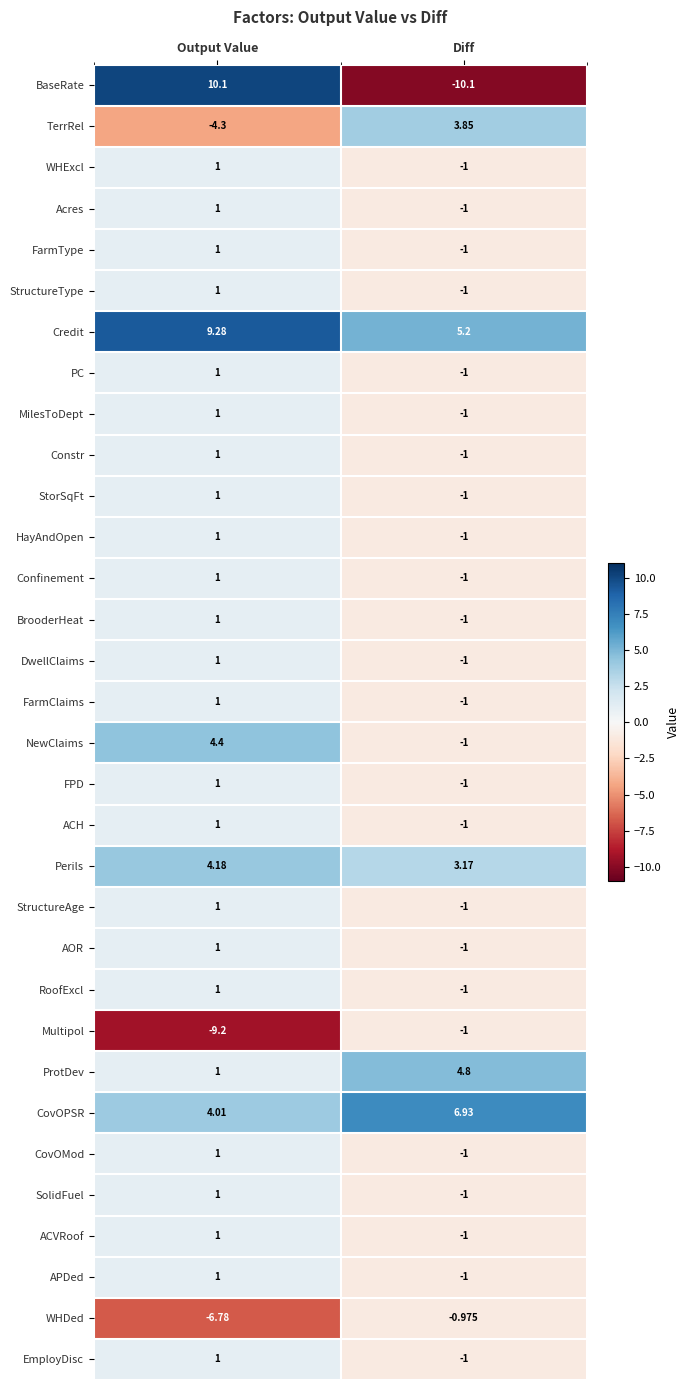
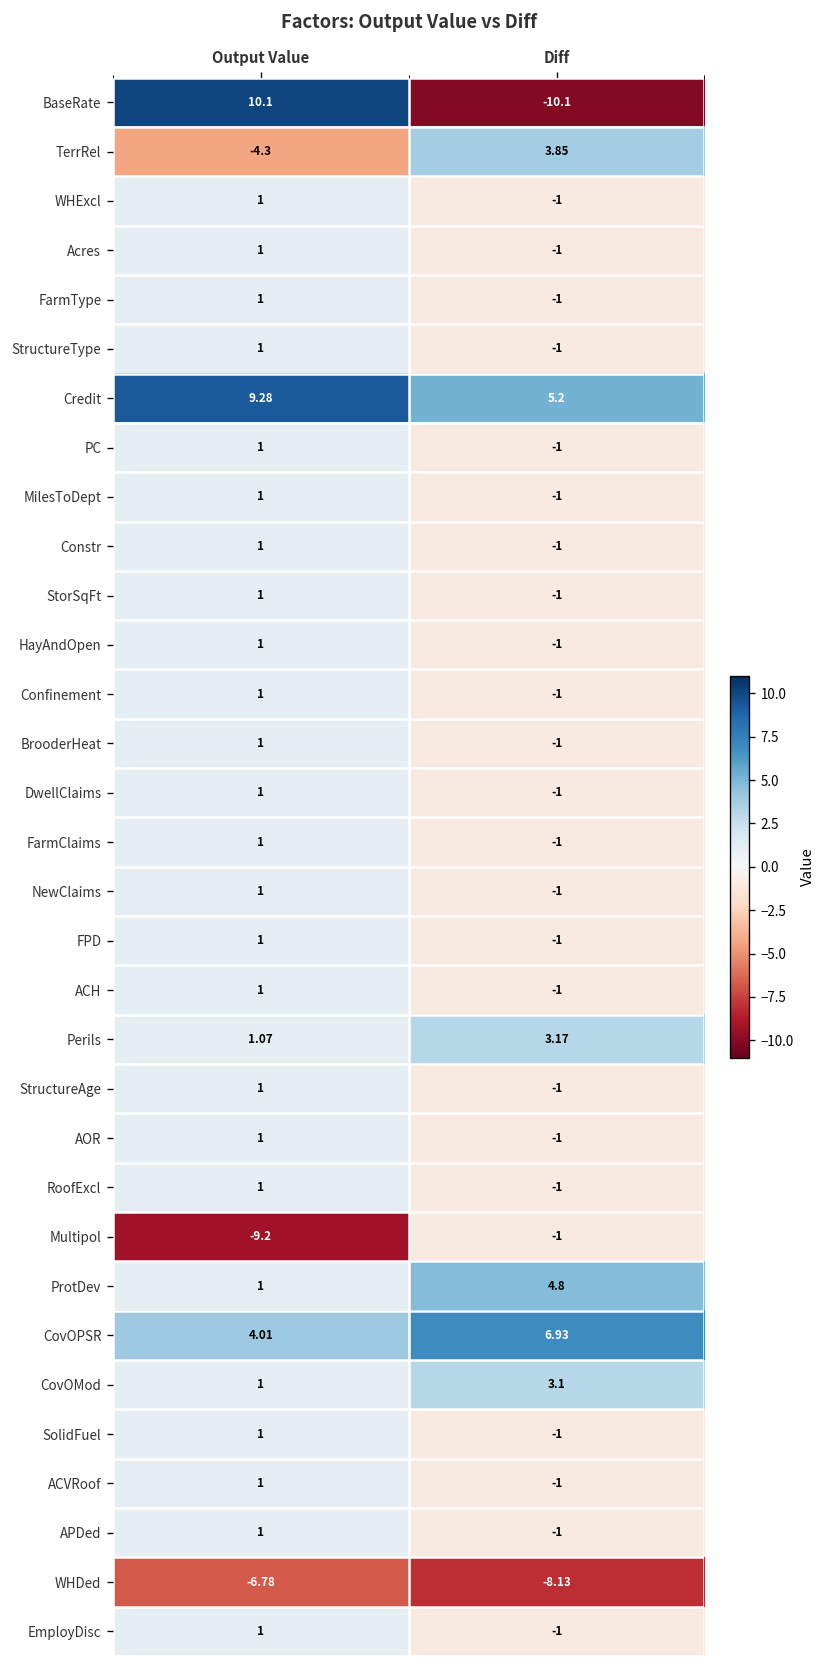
  {
    "BaseRate": {
      "Output Value": 10.1,
      "Diff": -10.1
    },
    "TerrRel": {
      "Output Value": -4.3,
      "Diff": 3.85
    },
    "WHExcl": {
      "Output Value": 1,
      "Diff": -1
    },
    "Acres": {
      "Output Value": 1,
      "Diff": -1
    },
    "FarmType": {
      "Output Value": 1,
      "Diff": -1
    },
    "StructureType": {
      "Output Value": 1,
      "Diff": -1
    },
    "Credit": {
      "Output Value": 9.28,
      "Diff": 5.2
    },
    "PC": {
      "Output Value": 1,
      "Diff": -1
    },
    "MilesToDept": {
      "Output Value": 1,
      "Diff": -1
    },
    "Constr": {
      "Output Value": 1,
      "Diff": -1
    },
    "StorSqFt": {
      "Output Value": 1,
      "Diff": -1
    },
    "HayAndOpen": {
      "Output Value": 1,
      "Diff": -1
    },
    "Confinement": {
      "Output Value": 1,
      "Diff": -1
    },
    "BrooderHeat": {
      "Output Value": 1,
      "Diff": -1
    },
    "DwellClaims": {
      "Output Value": 1,
      "Diff": -1
    },
    "FarmClaims": {
      "Output Value": 1,
      "Diff": -1
    },
    "NewClaims": {
-     "Output Value": 4.4,
+     "Output Value": 1,
      "Diff": -1
    },
    "FPD": {
      "Output Value": 1,
      "Diff": -1
    },
    "ACH": {
      "Output Value": 1,
      "Diff": -1
    },
    "Perils": {
-     "Output Value": 4.18,
+     "Output Value": 1.07,
      "Diff": 3.17
    },
    "StructureAge": {
      "Output Value": 1,
      "Diff": -1
    },
    "AOR": {
      "Output Value": 1,
      "Diff": -1
    },
    "RoofExcl": {
      "Output Value": 1,
      "Diff": -1
    },
    "Multipol": {
      "Output Value": -9.2,
      "Diff": -1
    },
    "ProtDev": {
      "Output Value": 1,
      "Diff": 4.8
    },
    "CovOPSR": {
      "Output Value": 4.01,
      "Diff": 6.93
    },
    "CovOMod": {
      "Output Value": 1,
-     "Diff": -1
+     "Diff": 3.1
    },
    "SolidFuel": {
      "Output Value": 1,
      "Diff": -1
    },
    "ACVRoof": {
      "Output Value": 1,
      "Diff": -1
    },
    "APDed": {
      "Output Value": 1,
      "Diff": -1
    },
    "WHDed": {
      "Output Value": -6.78,
-     "Diff": -0.975
+     "Diff": -8.13
    },
    "EmployDisc": {
      "Output Value": 1,
      "Diff": -1
    }
  }
